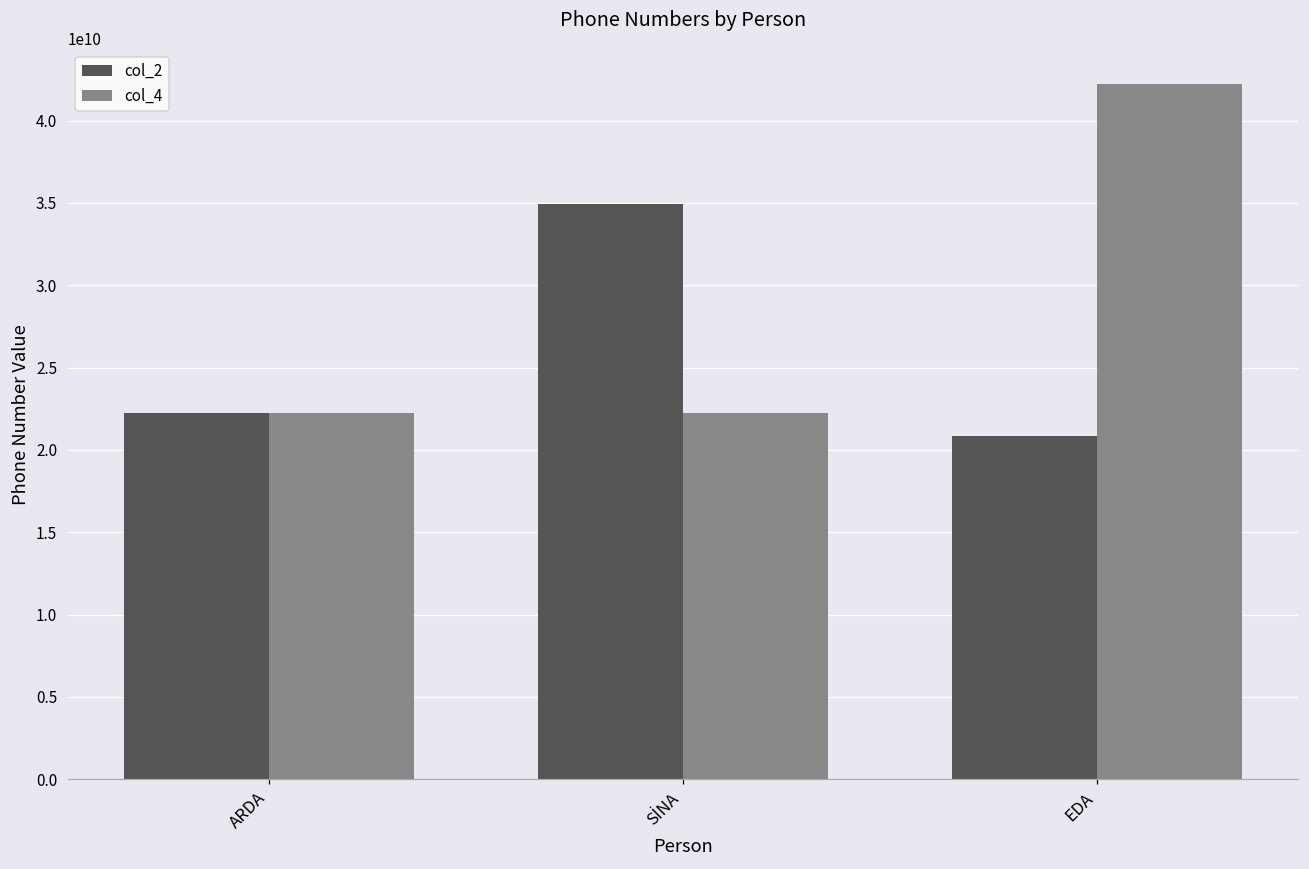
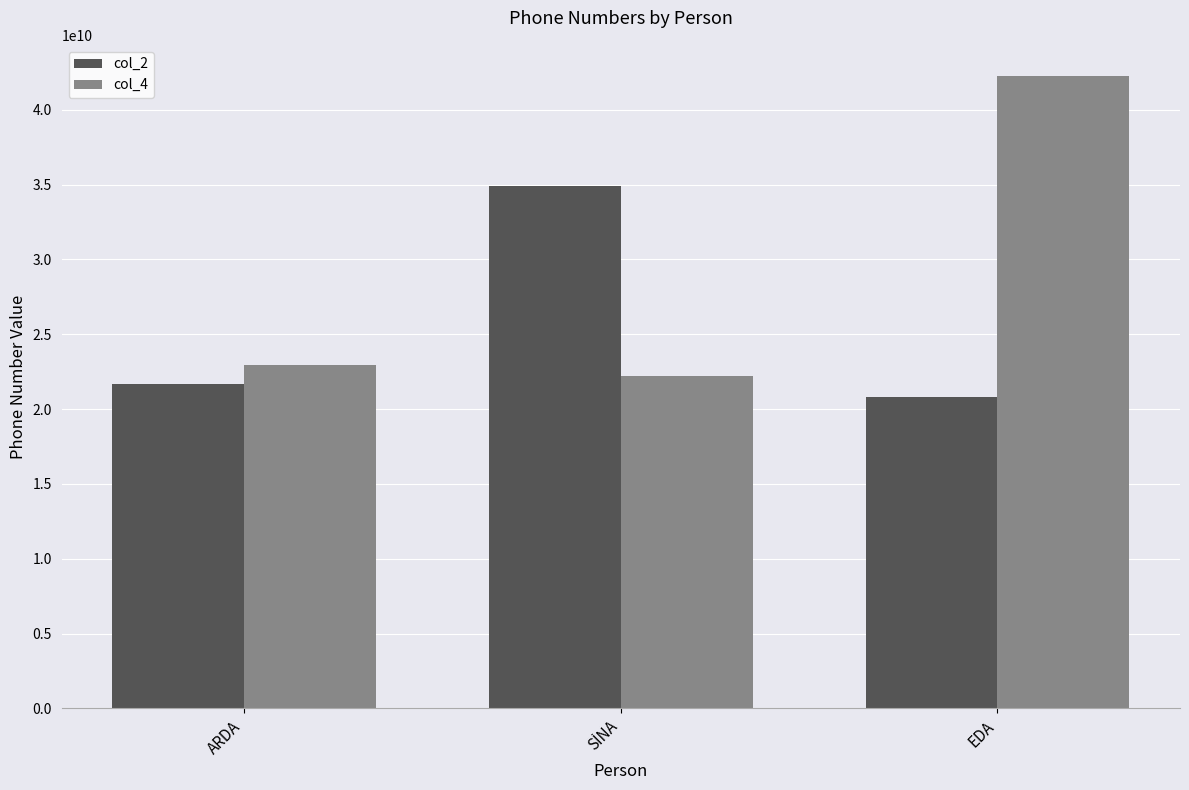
  {
    "col_2": {
-     "ARDA": 22200000000,
+     "ARDA": 21700000000,
      "SİNA": 34900000000,
      "EDA": 20800000000
    },
    "col_4": {
-     "ARDA": 22200000000,
+     "ARDA": 22900000000,
      "SİNA": 22200000000,
      "EDA": 42200000000
    }
  }
